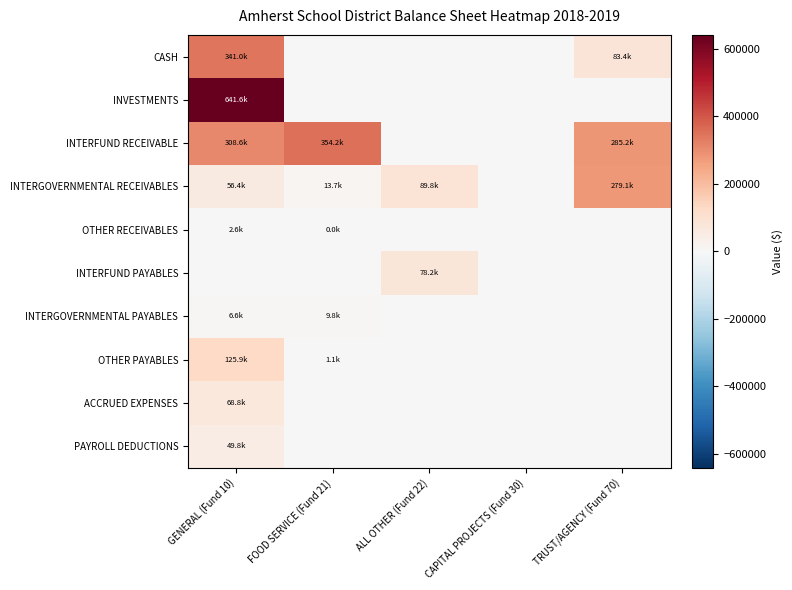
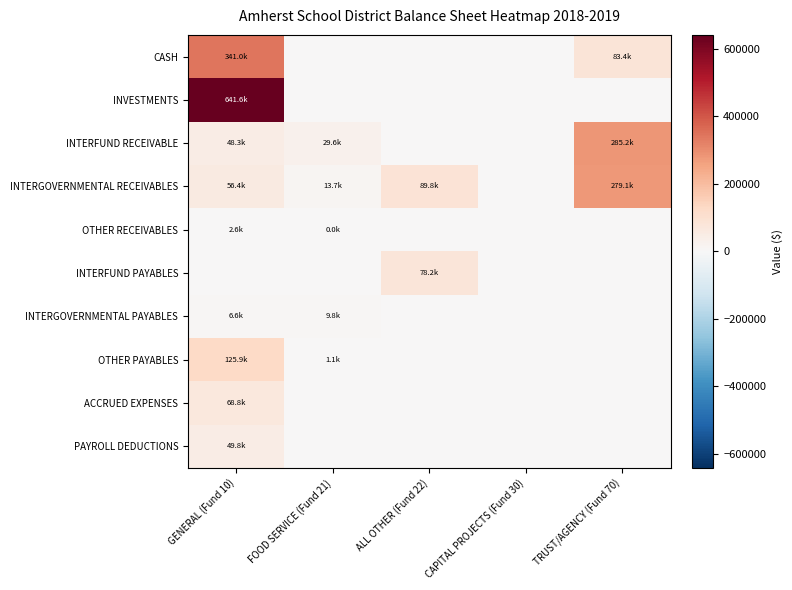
  {
    "CASH": {
      "GENERAL (Fund 10)": "341.0k",
      "TRUST/AGENCY (Fund 70)": "83.4k"
    },
    "INVESTMENTS": {
      "GENERAL (Fund 10)": "641.6k"
    },
    "INTERFUND RECEIVABLE": {
-     "GENERAL (Fund 10)": "308.6k",
-     "FOOD SERVICE (Fund 21)": "354.2k",
+     "GENERAL (Fund 10)": "48.3k",
+     "FOOD SERVICE (Fund 21)": "29.6k",
      "TRUST/AGENCY (Fund 70)": "285.2k"
    },
    "INTERGOVERNMENTAL RECEIVABLES": {
      "GENERAL (Fund 10)": "56.4k",
      "FOOD SERVICE (Fund 21)": "13.7k",
      "ALL OTHER (Fund 22)": "89.8k",
      "TRUST/AGENCY (Fund 70)": "279.1k"
    },
    "OTHER RECEIVABLES": {
      "GENERAL (Fund 10)": "2.6k",
      "FOOD SERVICE (Fund 21)": "0.0k"
    },
    "INTERFUND PAYABLES": {
      "ALL OTHER (Fund 22)": "78.2k"
    },
    "INTERGOVERNMENTAL PAYABLES": {
      "GENERAL (Fund 10)": "6.6k",
      "FOOD SERVICE (Fund 21)": "9.8k"
    },
    "OTHER PAYABLES": {
      "GENERAL (Fund 10)": "125.9k",
      "FOOD SERVICE (Fund 21)": "1.1k"
    },
    "ACCRUED EXPENSES": {
      "GENERAL (Fund 10)": "68.8k"
    },
    "PAYROLL DEDUCTIONS": {
      "GENERAL (Fund 10)": "49.8k"
    }
  }
